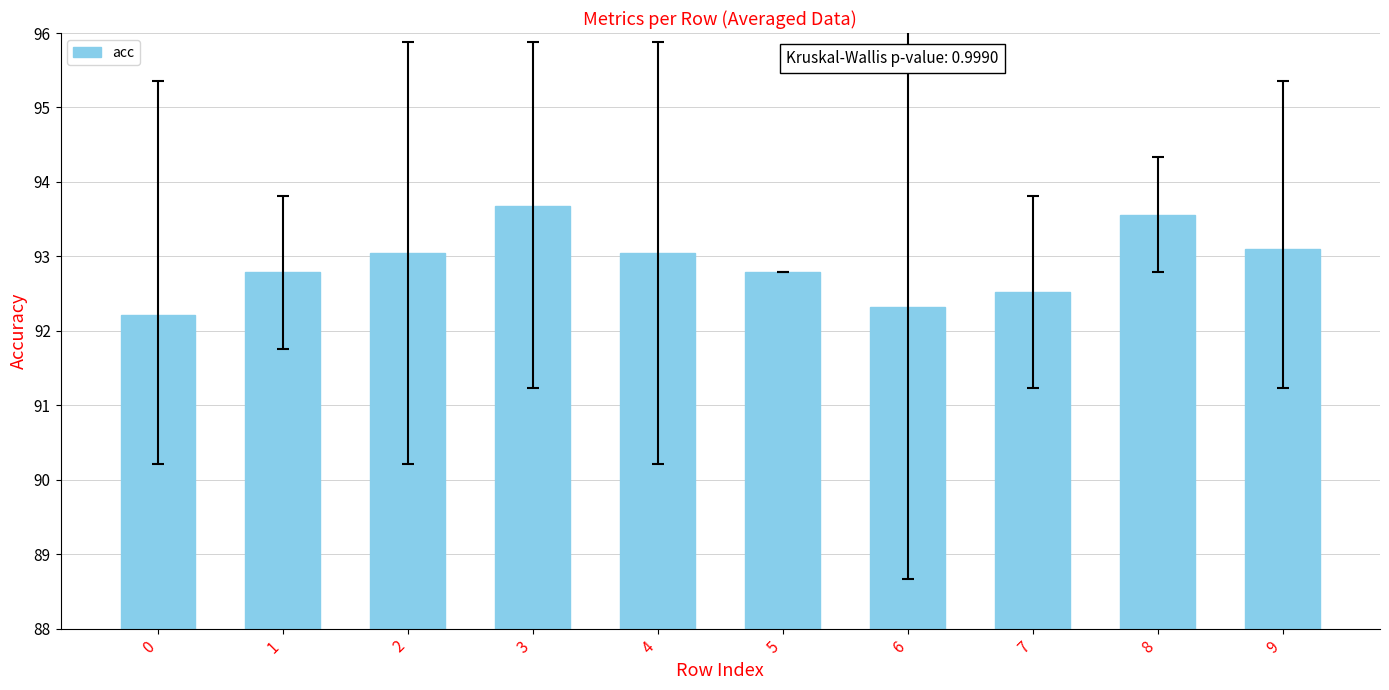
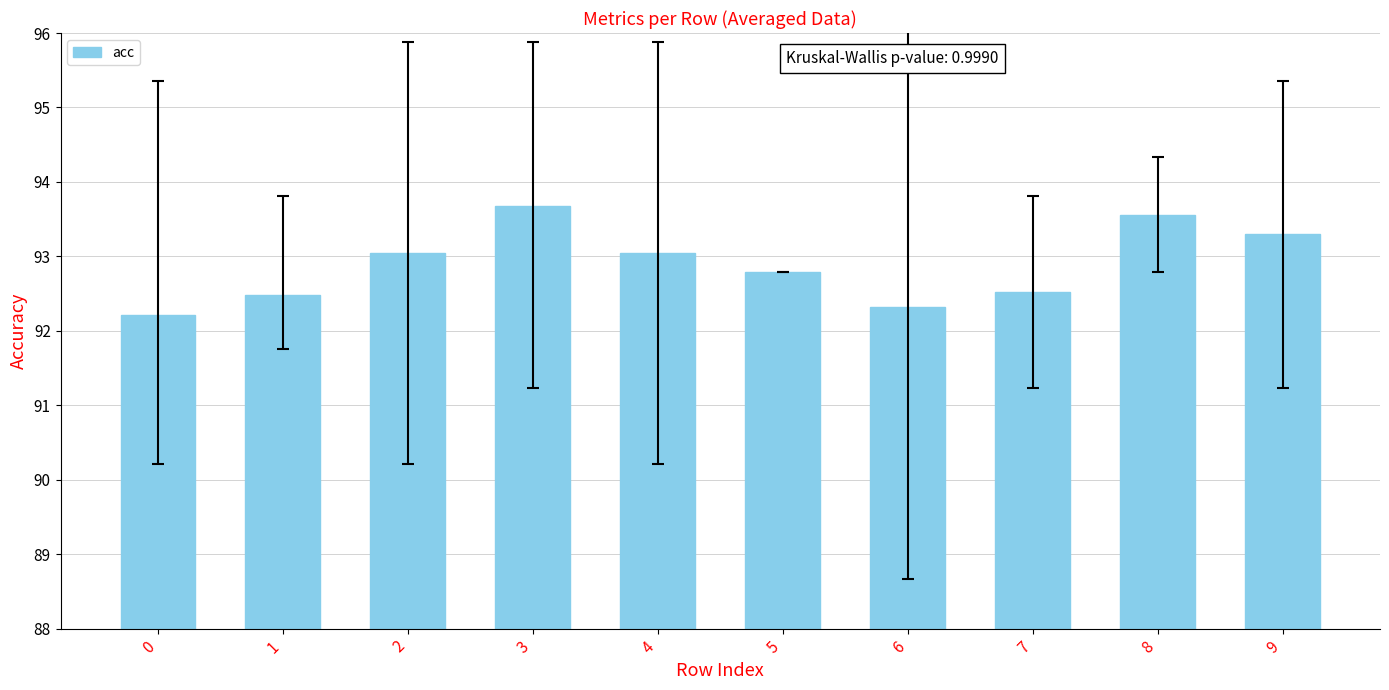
  {
    "acc": {
      "0": 92.2,
-     "1": 92.8,
+     "1": 92.5,
      "2": 93.0,
      "3": 93.7,
      "4": 93.0,
      "5": 92.8,
      "6": 92.3,
      "7": 92.5,
      "8": 93.6,
-     "9": 93.1
+     "9": 93.3
    }
  }
